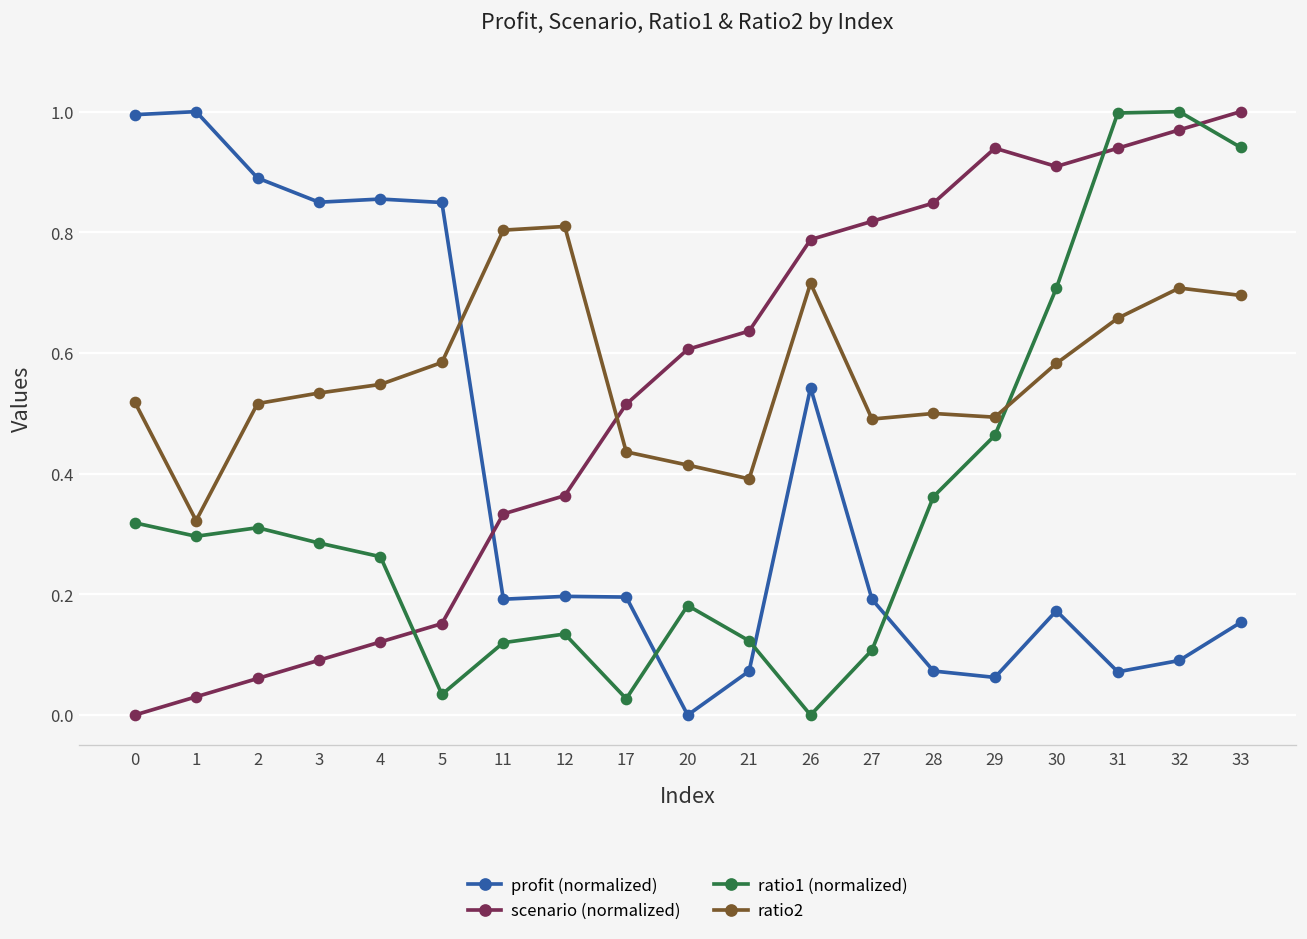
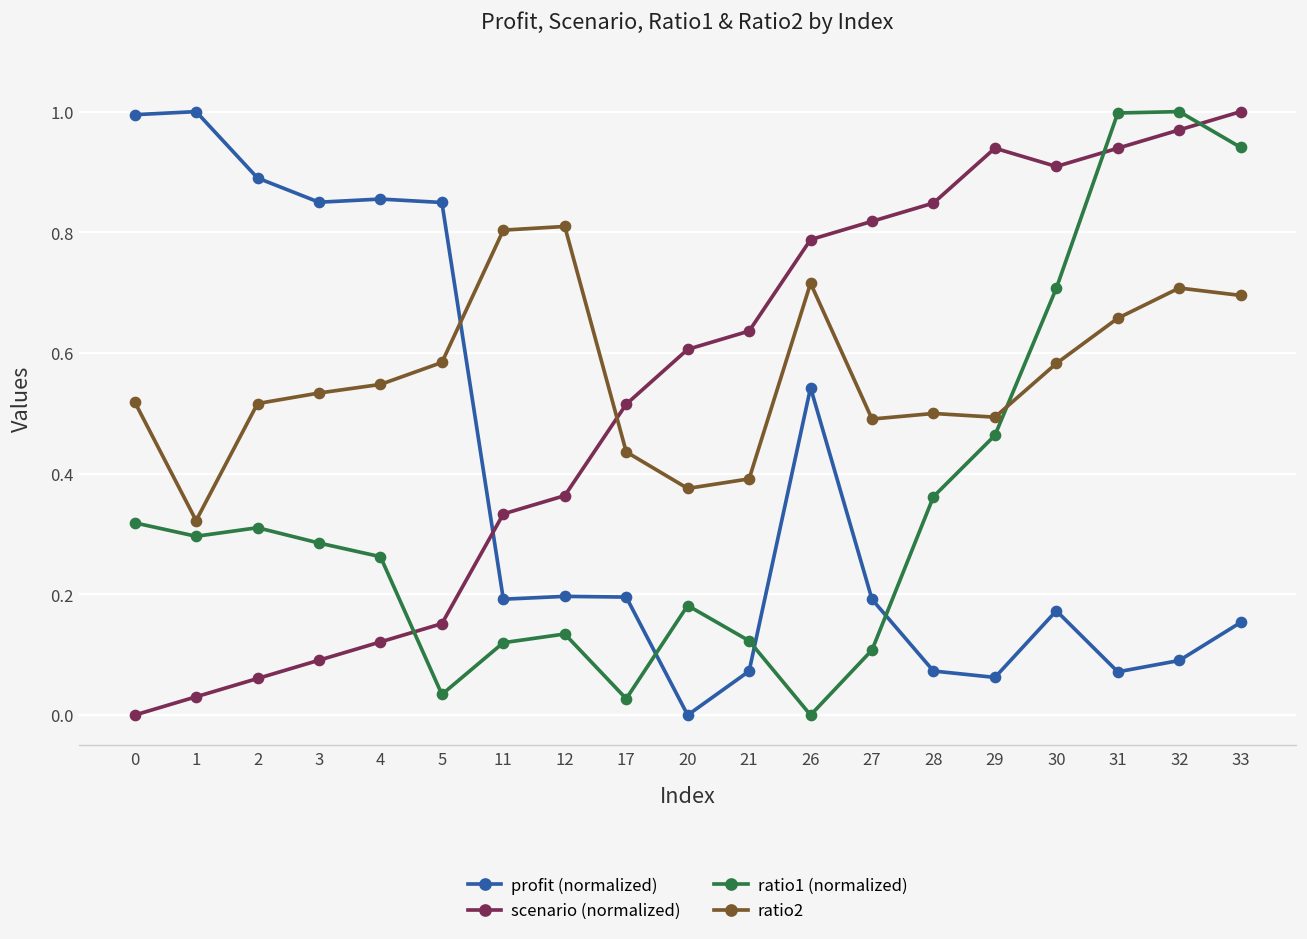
  {
    "profit (normalized)": {
      "0": 0.99,
      "1": 1.00,
      "2": 0.89,
      "3": 0.85,
      "4": 0.86,
      "5": 0.85,
      "11": 0.19,
      "12": 0.20,
      "17": 0.20,
      "20": 0.00,
      "21": 0.07,
      "26": 0.54,
      "27": 0.19,
      "28": 0.07,
      "29": 0.06,
      "30": 0.17,
      "31": 0.07,
      "32": 0.09,
      "33": 0.15
    },
    "scenario (normalized)": {
      "0": 0.00,
      "1": 0.03,
      "2": 0.06,
      "3": 0.09,
      "4": 0.12,
      "5": 0.15,
      "11": 0.33,
      "12": 0.36,
      "17": 0.52,
      "20": 0.61,
      "21": 0.64,
      "26": 0.79,
      "27": 0.82,
      "28": 0.85,
      "29": 0.94,
      "30": 0.91,
      "31": 0.94,
      "32": 0.97,
      "33": 1.00
    },
    "ratio1 (normalized)": {
      "0": 0.32,
      "1": 0.30,
      "2": 0.31,
      "3": 0.29,
      "4": 0.26,
      "5": 0.03,
      "11": 0.12,
      "12": 0.13,
      "17": 0.03,
      "20": 0.18,
      "21": 0.12,
      "26": 0.00,
      "27": 0.11,
      "28": 0.36,
      "29": 0.46,
      "30": 0.71,
      "31": 1.00,
      "32": 1.00,
      "33": 0.94
    },
    "ratio2": {
      "0": 0.52,
      "1": 0.32,
      "2": 0.52,
      "3": 0.53,
      "4": 0.55,
      "5": 0.58,
      "11": 0.80,
      "12": 0.81,
      "17": 0.44,
-     "20": 0.41,
+     "20": 0.38,
      "21": 0.39,
      "26": 0.72,
      "27": 0.49,
      "28": 0.50,
      "29": 0.49,
      "30": 0.58,
      "31": 0.66,
      "32": 0.71,
      "33": 0.70
    }
  }
